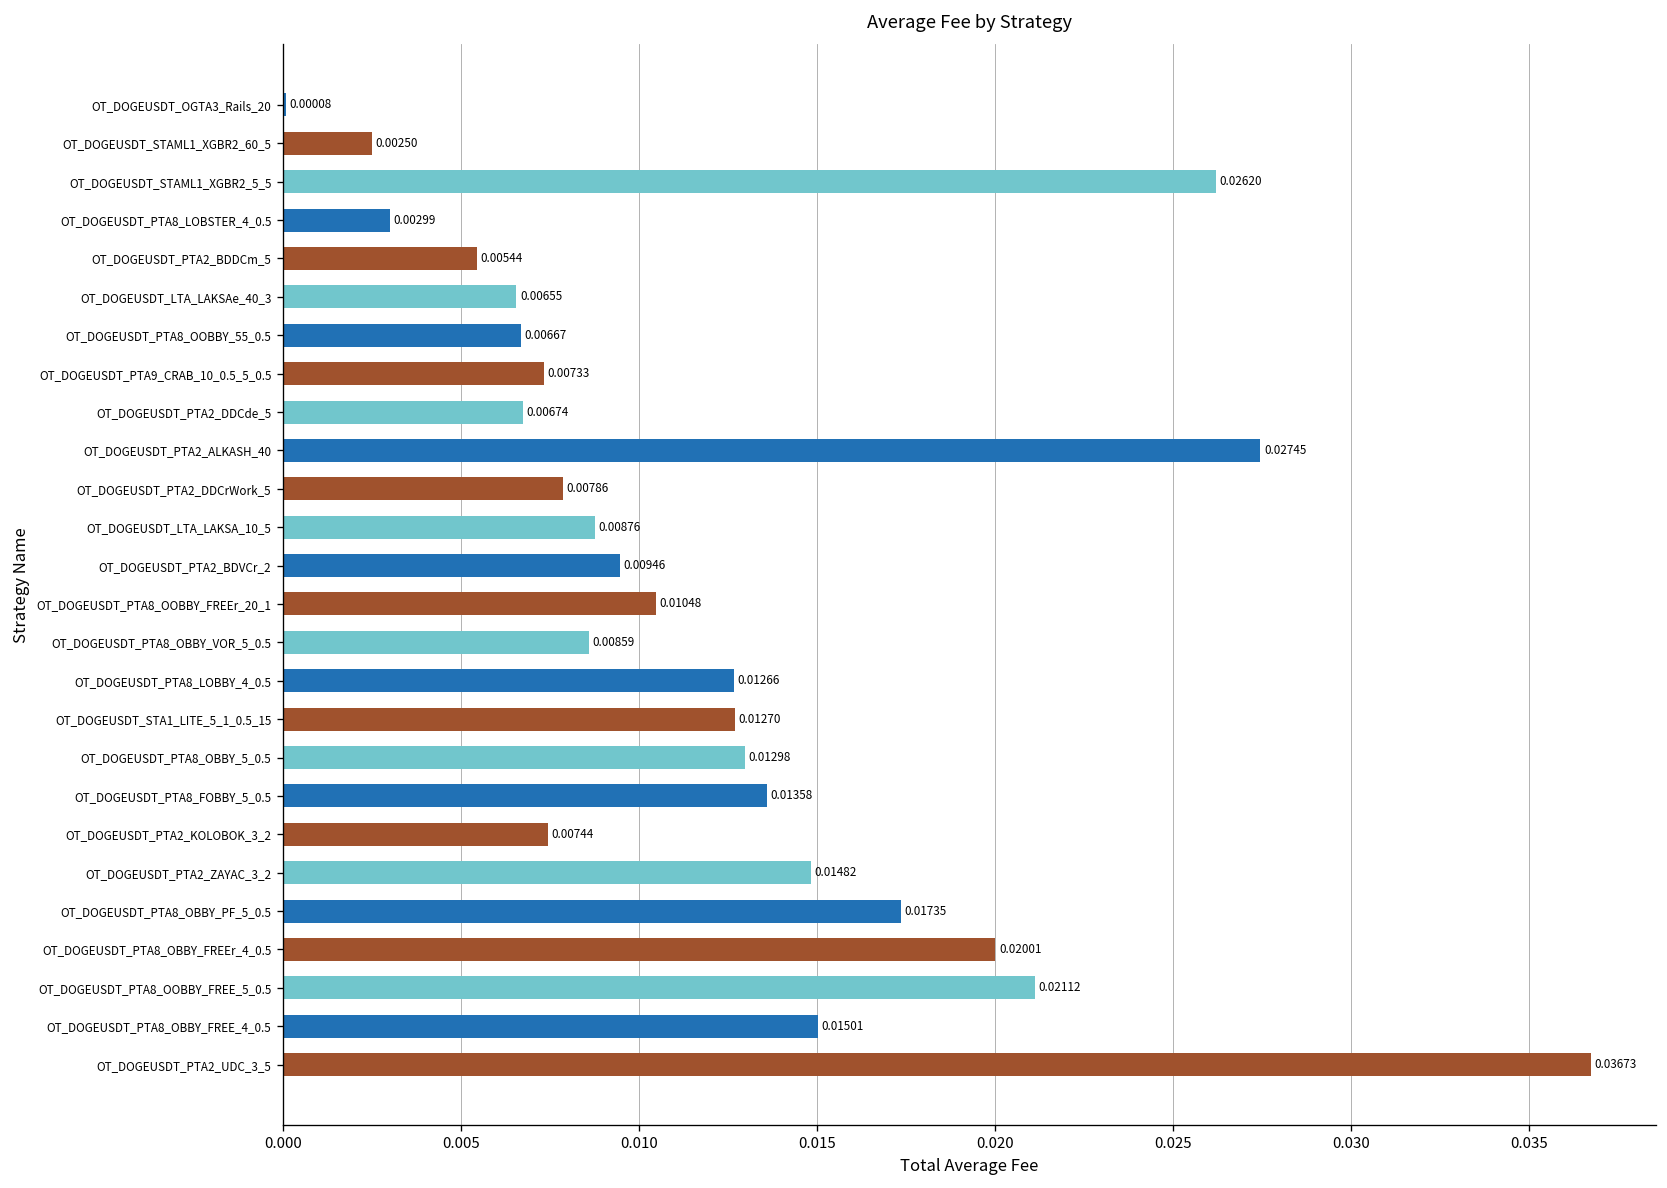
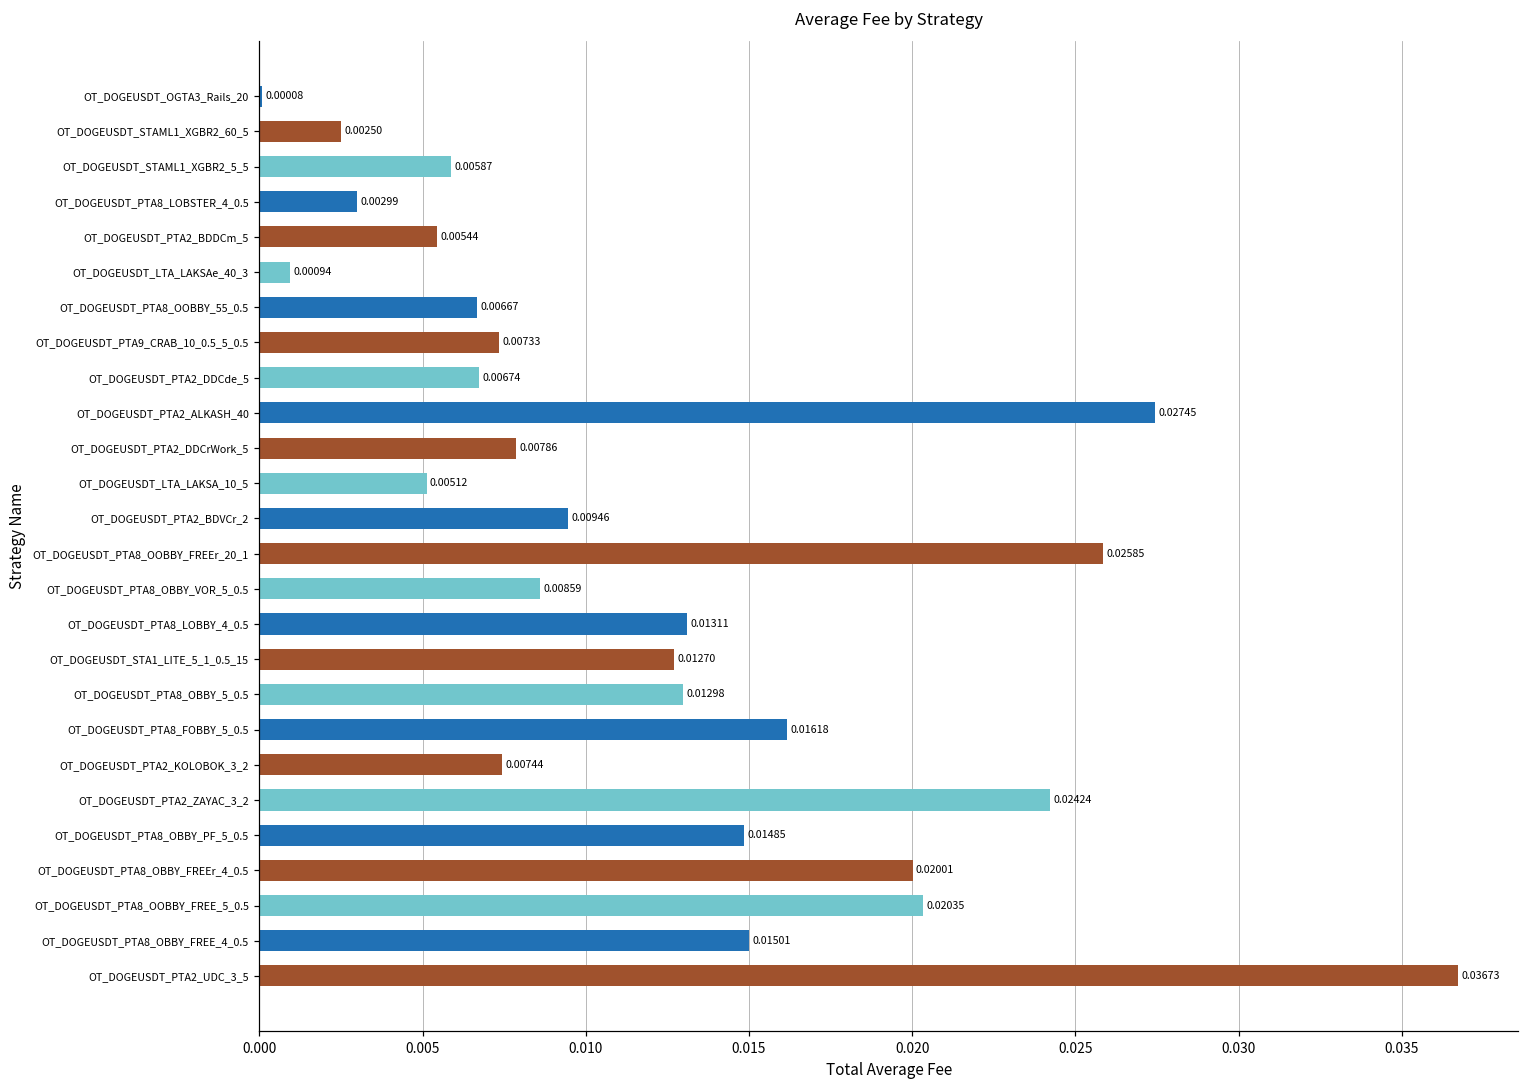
  {
    "OT_DOGEUSDT_OGTA3_Rails_20": 0.00008,
    "OT_DOGEUSDT_STAML1_XGBR2_60_5": 0.00250,
-   "OT_DOGEUSDT_STAML1_XGBR2_5_5": 0.02620,
+   "OT_DOGEUSDT_STAML1_XGBR2_5_5": 0.00587,
    "OT_DOGEUSDT_PTA8_LOBSTER_4_0.5": 0.00299,
    "OT_DOGEUSDT_PTA2_BDDCm_5": 0.00544,
-   "OT_DOGEUSDT_LTA_LAKSAe_40_3": 0.00655,
+   "OT_DOGEUSDT_LTA_LAKSAe_40_3": 0.00094,
    "OT_DOGEUSDT_PTA8_OOBBY_55_0.5": 0.00667,
    "OT_DOGEUSDT_PTA9_CRAB_10_0.5_5_0.5": 0.00733,
    "OT_DOGEUSDT_PTA2_DDCde_5": 0.00674,
    "OT_DOGEUSDT_PTA2_ALKASH_40": 0.02745,
    "OT_DOGEUSDT_PTA2_DDCrWork_5": 0.00786,
-   "OT_DOGEUSDT_LTA_LAKSA_10_5": 0.00876,
+   "OT_DOGEUSDT_LTA_LAKSA_10_5": 0.00512,
    "OT_DOGEUSDT_PTA2_BDVCr_2": 0.00946,
-   "OT_DOGEUSDT_PTA8_OOBBY_FREEr_20_1": 0.01048,
+   "OT_DOGEUSDT_PTA8_OOBBY_FREEr_20_1": 0.02585,
    "OT_DOGEUSDT_PTA8_OBBY_VOR_5_0.5": 0.00859,
-   "OT_DOGEUSDT_PTA8_LOBBY_4_0.5": 0.01266,
+   "OT_DOGEUSDT_PTA8_LOBBY_4_0.5": 0.01311,
    "OT_DOGEUSDT_STA1_LITE_5_1_0.5_15": 0.01270,
    "OT_DOGEUSDT_PTA8_OBBY_5_0.5": 0.01298,
-   "OT_DOGEUSDT_PTA8_FOBBY_5_0.5": 0.01358,
+   "OT_DOGEUSDT_PTA8_FOBBY_5_0.5": 0.01618,
    "OT_DOGEUSDT_PTA2_KOLOBOK_3_2": 0.00744,
-   "OT_DOGEUSDT_PTA2_ZAYAC_3_2": 0.01482,
-   "OT_DOGEUSDT_PTA8_OBBY_PF_5_0.5": 0.01735,
+   "OT_DOGEUSDT_PTA2_ZAYAC_3_2": 0.02424,
+   "OT_DOGEUSDT_PTA8_OBBY_PF_5_0.5": 0.01485,
    "OT_DOGEUSDT_PTA8_OBBY_FREEr_4_0.5": 0.02001,
-   "OT_DOGEUSDT_PTA8_OOBBY_FREE_5_0.5": 0.02112,
+   "OT_DOGEUSDT_PTA8_OOBBY_FREE_5_0.5": 0.02035,
    "OT_DOGEUSDT_PTA8_OBBY_FREE_4_0.5": 0.01501,
    "OT_DOGEUSDT_PTA2_UDC_3_5": 0.03673
  }
